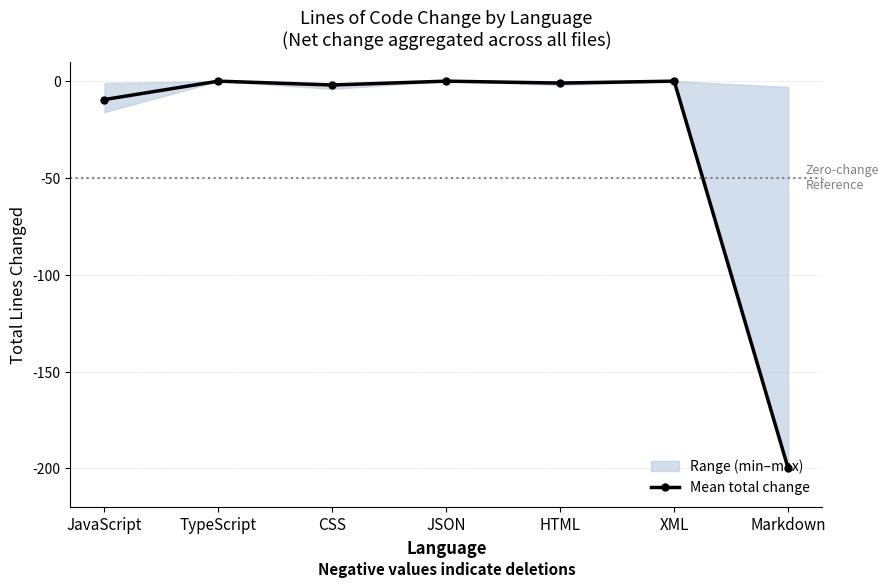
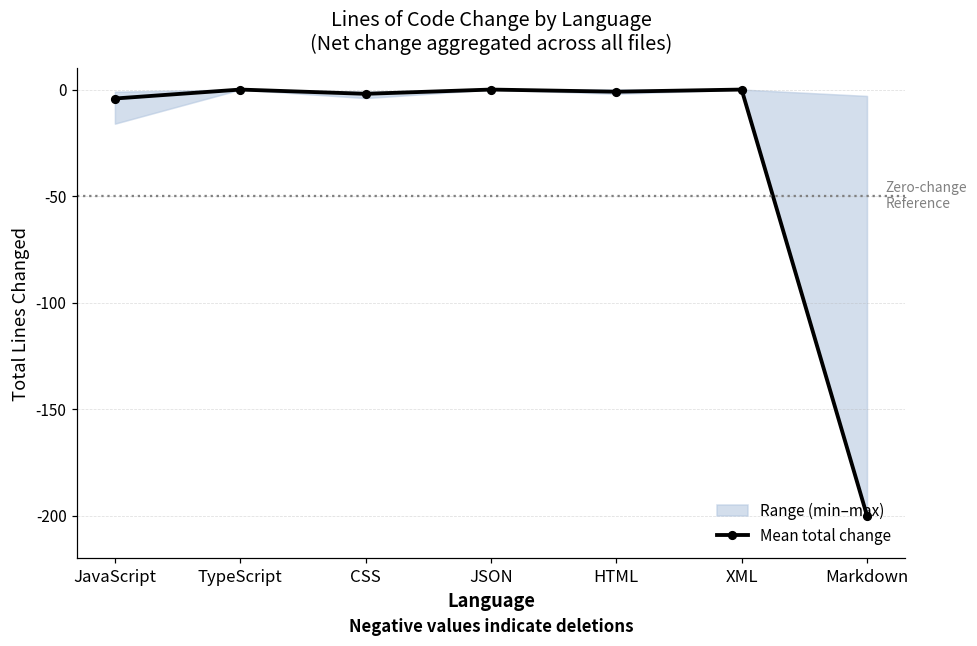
  {
    "Mean total change": {
-     "JavaScript": -10,
+     "JavaScript": -4,
      "Markdown": -200
    }
  }
